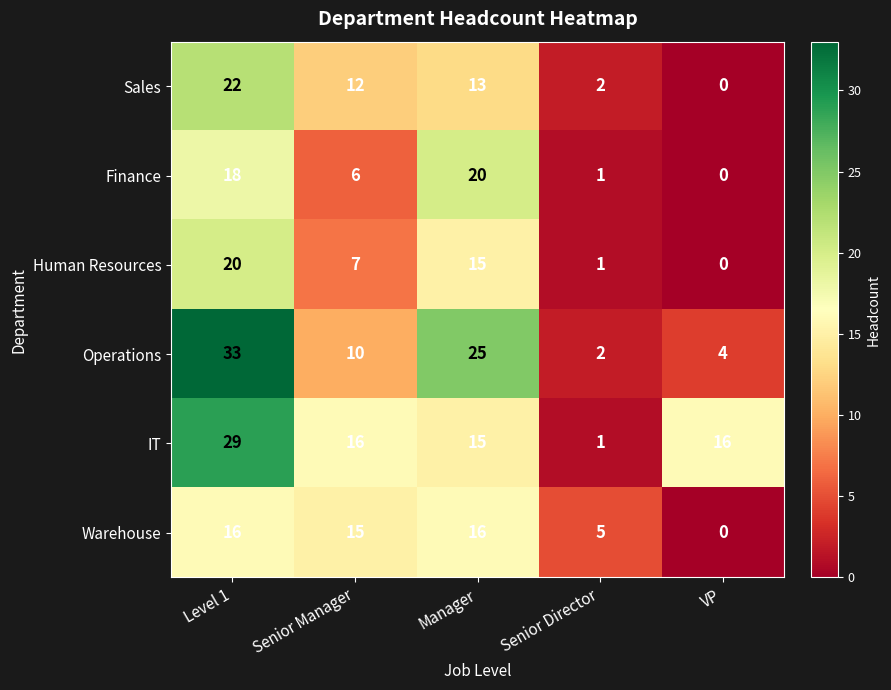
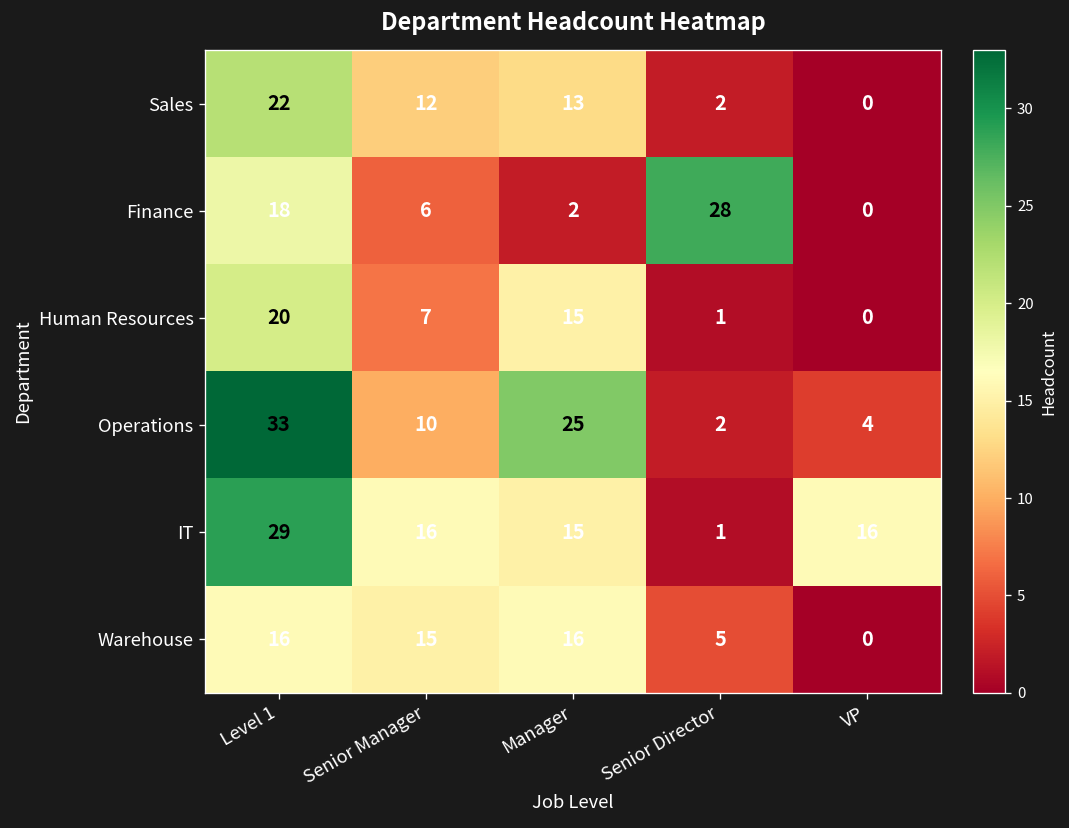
  {
    "Sales": {
      "Level 1": 22,
      "Senior Manager": 12,
      "Manager": 13,
      "Senior Director": 2,
      "VP": 0
    },
    "Finance": {
      "Level 1": 18,
      "Senior Manager": 6,
-     "Manager": 20,
-     "Senior Director": 1,
+     "Manager": 2,
+     "Senior Director": 28,
      "VP": 0
    },
    "Human Resources": {
      "Level 1": 20,
      "Senior Manager": 7,
      "Manager": 15,
      "Senior Director": 1,
      "VP": 0
    },
    "Operations": {
      "Level 1": 33,
      "Senior Manager": 10,
      "Manager": 25,
      "Senior Director": 2,
      "VP": 4
    },
    "IT": {
      "Level 1": 29,
      "Senior Manager": 16,
      "Manager": 15,
      "Senior Director": 1,
      "VP": 16
    },
    "Warehouse": {
      "Level 1": 16,
      "Senior Manager": 15,
      "Manager": 16,
      "Senior Director": 5,
      "VP": 0
    }
  }
